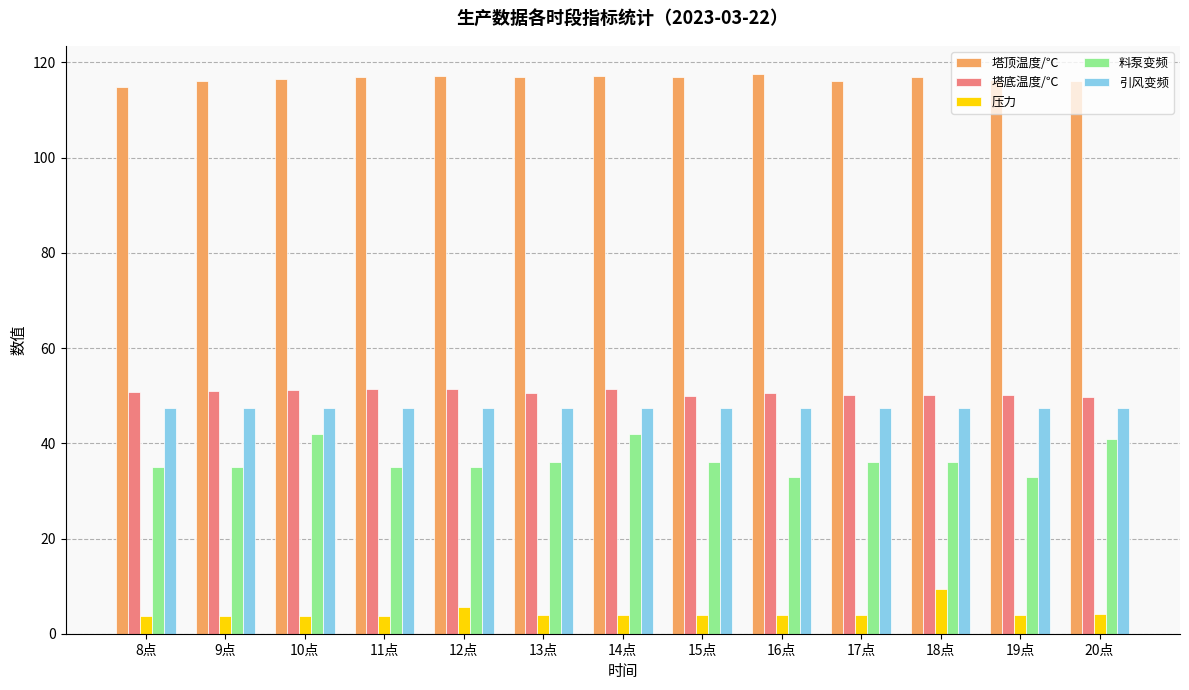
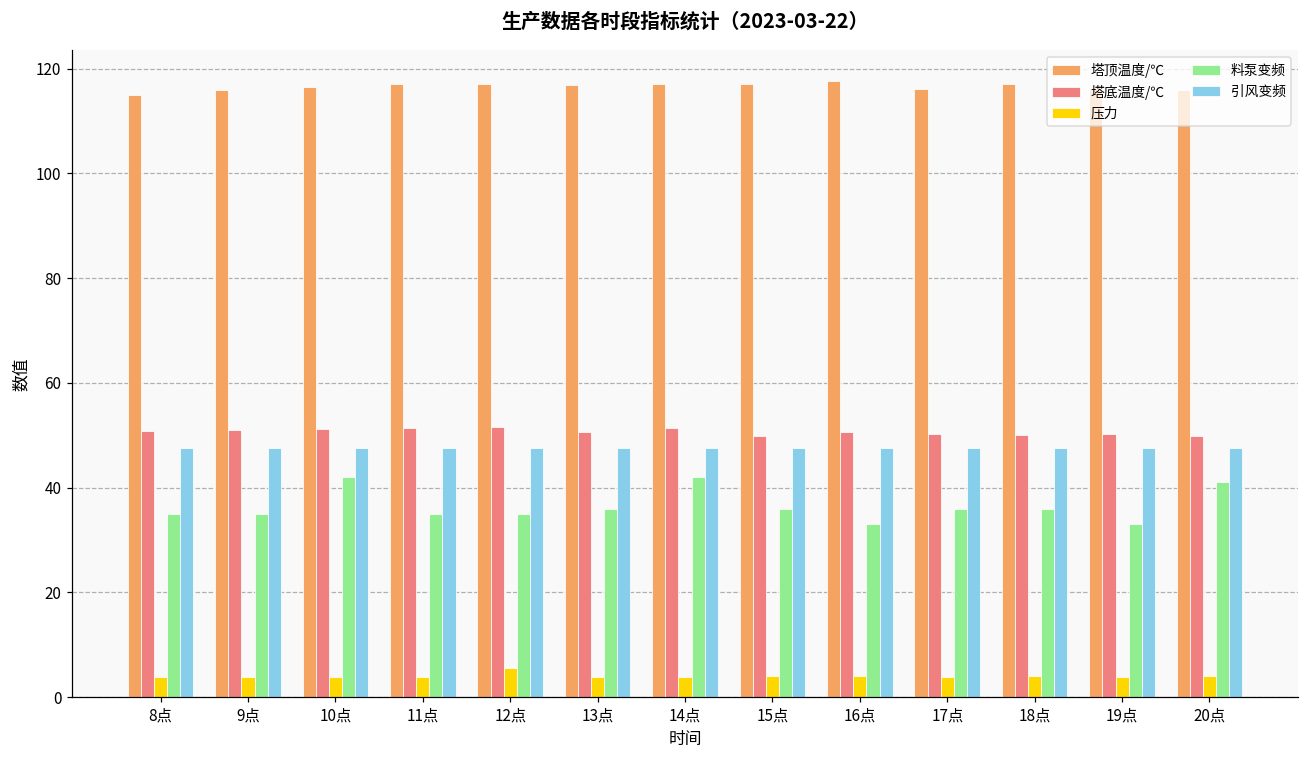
  {
    "压力": {
      "8点": 4,
      "9点": 4,
      "10点": 4,
      "11点": 4,
      "12点": 6,
      "13点": 4,
      "14点": 4,
      "15点": 4,
      "16点": 4,
      "17点": 4,
-     "18点": 9,
+     "18点": 4,
      "19点": 4,
      "20点": 4
    },
    "料泵变频": {
      "8点": 35,
      "9点": 35,
      "10点": 42,
      "11点": 35,
      "12点": 35,
      "13点": 36,
      "14点": 42,
      "15点": 36,
      "16点": 33,
      "17点": 36,
      "18点": 36,
      "19点": 33,
      "20点": 41
    },
    "引风变频": {
      "8点": 48,
      "9点": 48,
      "10点": 48,
      "11点": 48,
      "12点": 48,
      "13点": 48,
      "14点": 48,
      "15点": 48,
      "16点": 48,
      "17点": 48,
      "18点": 48,
      "19点": 48,
      "20点": 48
    }
  }
